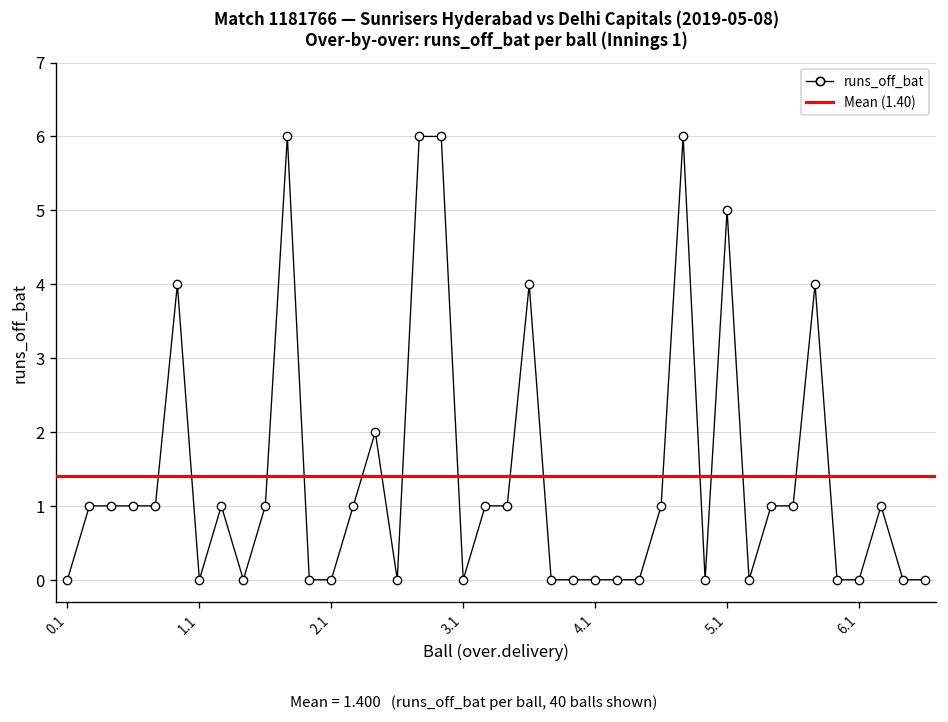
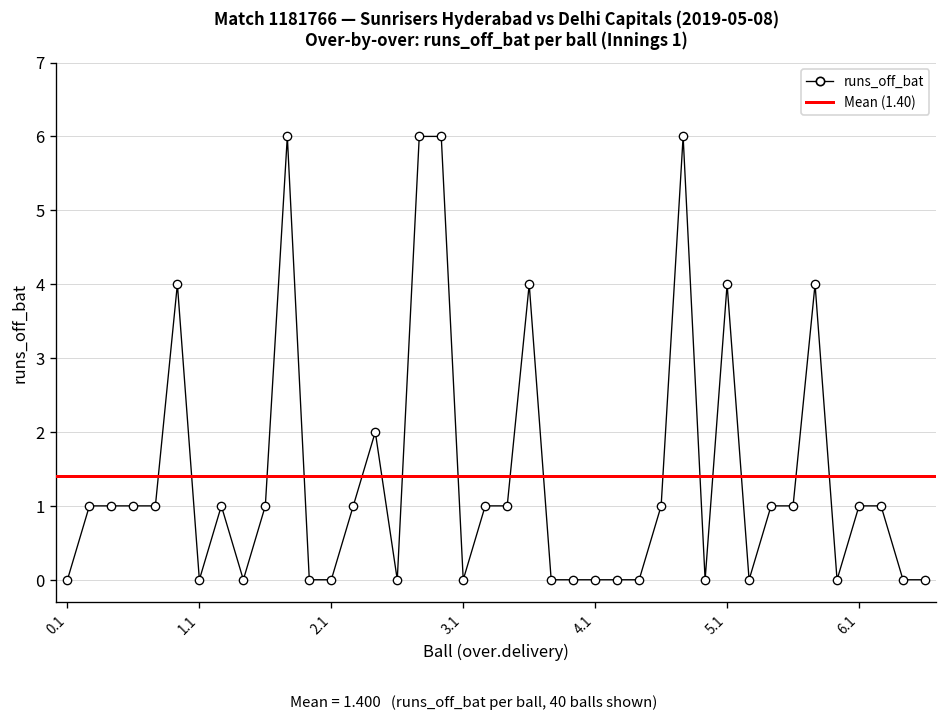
  {
    "0.1": 0,
    "1.1": 0,
    "2.1": 0,
    "3.1": 0,
    "4.1": 0,
-   "5.1": 5,
-   "6.1": 0
+   "5.1": 4,
+   "6.1": 1
  }
